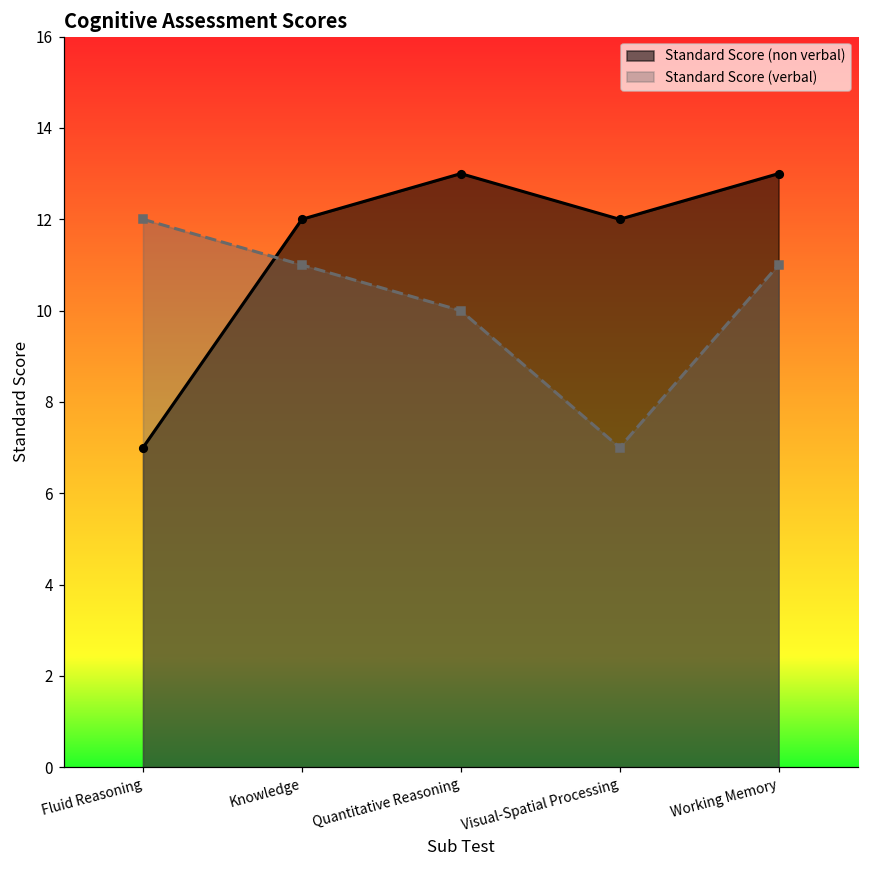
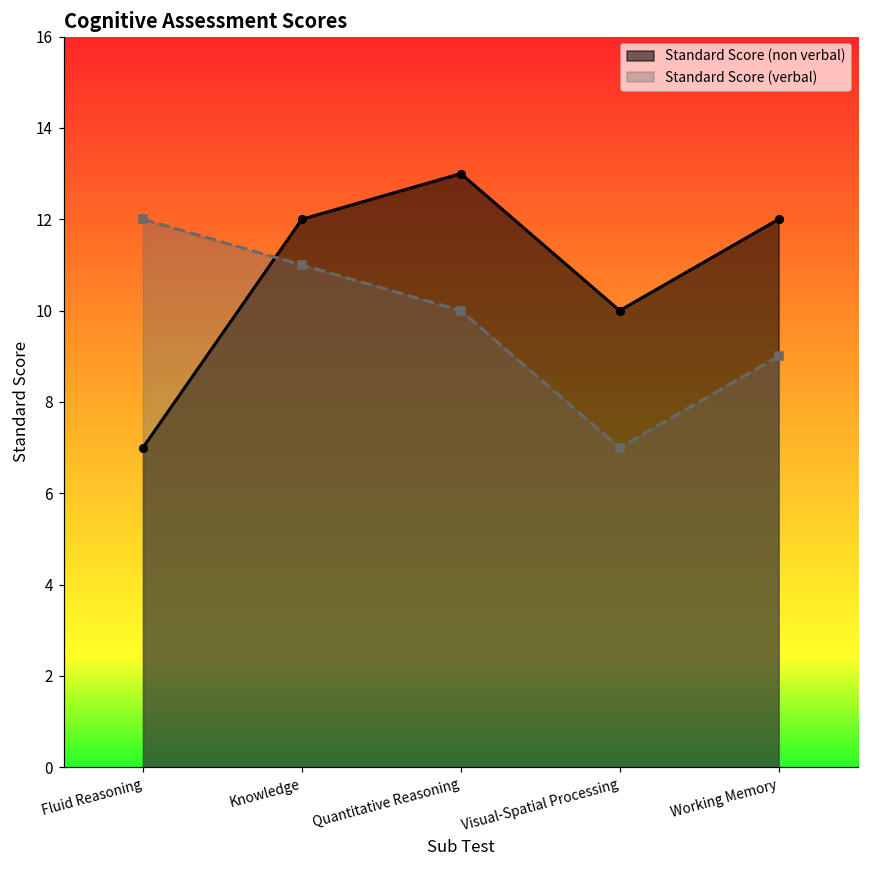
  {
    "Standard Score (non verbal)": {
      "Fluid Reasoning": 7,
      "Knowledge": 12,
      "Quantitative Reasoning": 13,
-     "Visual-Spatial Processing": 12,
-     "Working Memory": 13
+     "Visual-Spatial Processing": 10,
+     "Working Memory": 12
    },
    "Standard Score (verbal)": {
      "Fluid Reasoning": 12,
      "Knowledge": 11,
      "Quantitative Reasoning": 10,
      "Visual-Spatial Processing": 7,
-     "Working Memory": 11
+     "Working Memory": 9
    }
  }
